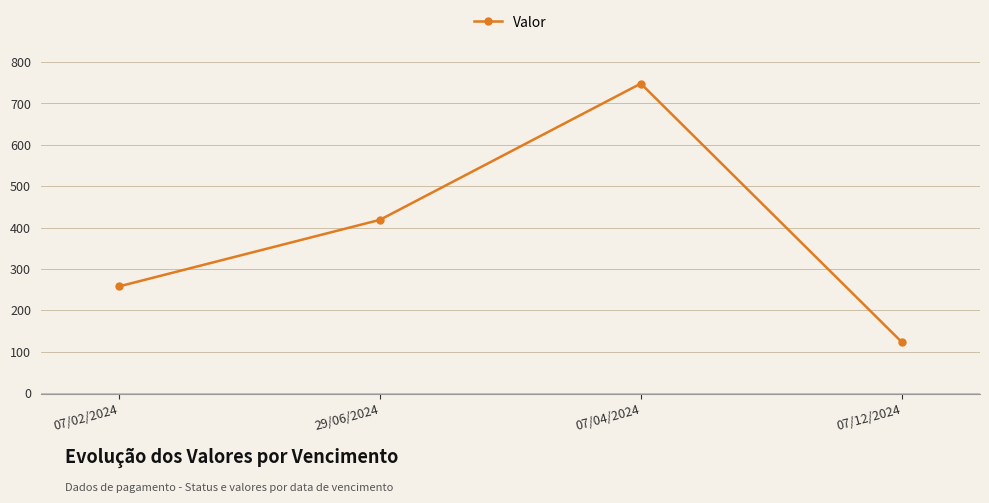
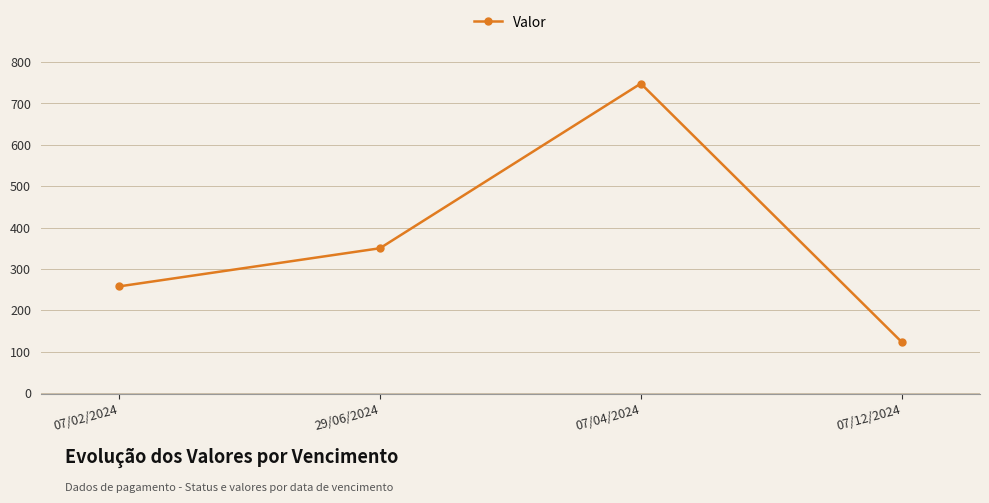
  {
    "07/02/2024": 260,
-   "29/06/2024": 420,
+   "29/06/2024": 350,
    "07/04/2024": 750,
    "07/12/2024": 120
  }
